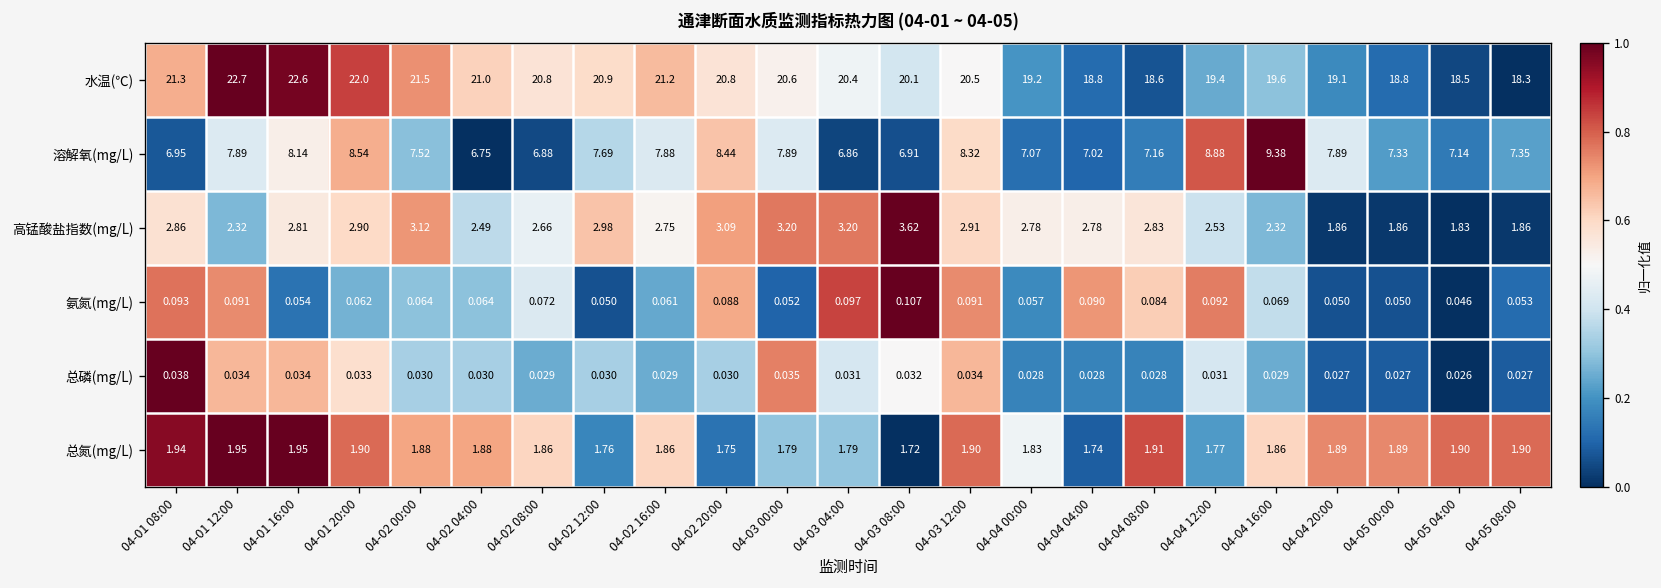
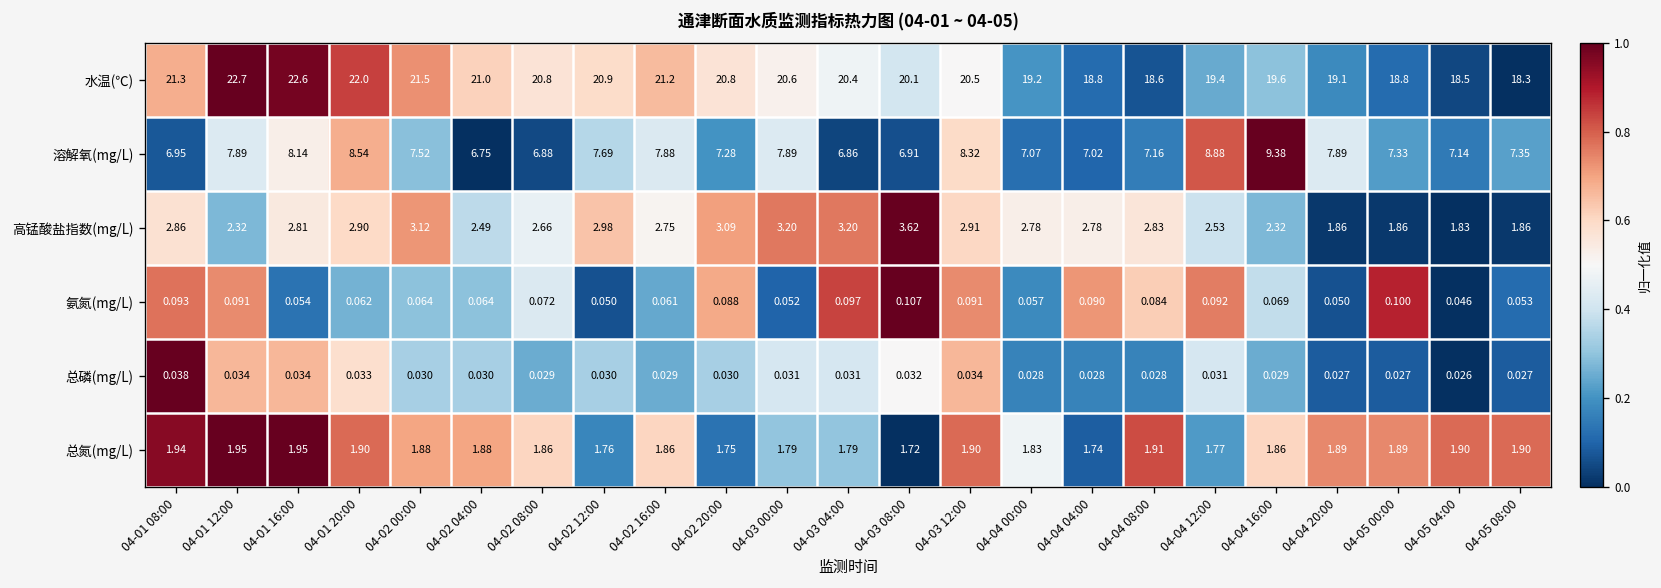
  {
    "水温(℃)": {
      "04-01 08:00": 21.3,
      "04-01 12:00": 22.7,
      "04-01 16:00": 22.6,
      "04-01 20:00": 22.0,
      "04-02 00:00": 21.5,
      "04-02 04:00": 21.0,
      "04-02 08:00": 20.8,
      "04-02 12:00": 20.9,
      "04-02 16:00": 21.2,
      "04-02 20:00": 20.8,
      "04-03 00:00": 20.6,
      "04-03 04:00": 20.4,
      "04-03 08:00": 20.1,
      "04-03 12:00": 20.5,
      "04-04 00:00": 19.2,
      "04-04 04:00": 18.8,
      "04-04 08:00": 18.6,
      "04-04 12:00": 19.4,
      "04-04 16:00": 19.6,
      "04-04 20:00": 19.1,
      "04-05 00:00": 18.8,
      "04-05 04:00": 18.5,
      "04-05 08:00": 18.3
    },
    "溶解氧(mg/L)": {
      "04-01 08:00": 6.95,
      "04-01 12:00": 7.89,
      "04-01 16:00": 8.14,
      "04-01 20:00": 8.54,
      "04-02 00:00": 7.52,
      "04-02 04:00": 6.75,
      "04-02 08:00": 6.88,
      "04-02 12:00": 7.69,
      "04-02 16:00": 7.88,
-     "04-02 20:00": 8.44,
+     "04-02 20:00": 7.28,
      "04-03 00:00": 7.89,
      "04-03 04:00": 6.86,
      "04-03 08:00": 6.91,
      "04-03 12:00": 8.32,
      "04-04 00:00": 7.07,
      "04-04 04:00": 7.02,
      "04-04 08:00": 7.16,
      "04-04 12:00": 8.88,
      "04-04 16:00": 9.38,
      "04-04 20:00": 7.89,
      "04-05 00:00": 7.33,
      "04-05 04:00": 7.14,
      "04-05 08:00": 7.35
    },
    "高锰酸盐指数(mg/L)": {
      "04-01 08:00": 2.86,
      "04-01 12:00": 2.32,
      "04-01 16:00": 2.81,
      "04-01 20:00": 2.90,
      "04-02 00:00": 3.12,
      "04-02 04:00": 2.49,
      "04-02 08:00": 2.66,
      "04-02 12:00": 2.98,
      "04-02 16:00": 2.75,
      "04-02 20:00": 3.09,
      "04-03 00:00": 3.20,
      "04-03 04:00": 3.20,
      "04-03 08:00": 3.62,
      "04-03 12:00": 2.91,
      "04-04 00:00": 2.78,
      "04-04 04:00": 2.78,
      "04-04 08:00": 2.83,
      "04-04 12:00": 2.53,
      "04-04 16:00": 2.32,
      "04-04 20:00": 1.86,
      "04-05 00:00": 1.86,
      "04-05 04:00": 1.83,
      "04-05 08:00": 1.86
    },
    "氨氮(mg/L)": {
      "04-01 08:00": 0.093,
      "04-01 12:00": 0.091,
      "04-01 16:00": 0.054,
      "04-01 20:00": 0.062,
      "04-02 00:00": 0.064,
      "04-02 04:00": 0.064,
      "04-02 08:00": 0.072,
      "04-02 12:00": 0.050,
      "04-02 16:00": 0.061,
      "04-02 20:00": 0.088,
      "04-03 00:00": 0.052,
      "04-03 04:00": 0.097,
      "04-03 08:00": 0.107,
      "04-03 12:00": 0.091,
      "04-04 00:00": 0.057,
      "04-04 04:00": 0.090,
      "04-04 08:00": 0.084,
      "04-04 12:00": 0.092,
      "04-04 16:00": 0.069,
      "04-04 20:00": 0.050,
-     "04-05 00:00": 0.050,
+     "04-05 00:00": 0.100,
      "04-05 04:00": 0.046,
      "04-05 08:00": 0.053
    },
    "总磷(mg/L)": {
      "04-01 08:00": 0.038,
      "04-01 12:00": 0.034,
      "04-01 16:00": 0.034,
      "04-01 20:00": 0.033,
      "04-02 00:00": 0.030,
      "04-02 04:00": 0.030,
      "04-02 08:00": 0.029,
      "04-02 12:00": 0.030,
      "04-02 16:00": 0.029,
      "04-02 20:00": 0.030,
-     "04-03 00:00": 0.035,
+     "04-03 00:00": 0.031,
      "04-03 04:00": 0.031,
      "04-03 08:00": 0.032,
      "04-03 12:00": 0.034,
      "04-04 00:00": 0.028,
      "04-04 04:00": 0.028,
      "04-04 08:00": 0.028,
      "04-04 12:00": 0.031,
      "04-04 16:00": 0.029,
      "04-04 20:00": 0.027,
      "04-05 00:00": 0.027,
      "04-05 04:00": 0.026,
      "04-05 08:00": 0.027
    },
    "总氮(mg/L)": {
      "04-01 08:00": 1.94,
      "04-01 12:00": 1.95,
      "04-01 16:00": 1.95,
      "04-01 20:00": 1.90,
      "04-02 00:00": 1.88,
      "04-02 04:00": 1.88,
      "04-02 08:00": 1.86,
      "04-02 12:00": 1.76,
      "04-02 16:00": 1.86,
      "04-02 20:00": 1.75,
      "04-03 00:00": 1.79,
      "04-03 04:00": 1.79,
      "04-03 08:00": 1.72,
      "04-03 12:00": 1.90,
      "04-04 00:00": 1.83,
      "04-04 04:00": 1.74,
      "04-04 08:00": 1.91,
      "04-04 12:00": 1.77,
      "04-04 16:00": 1.86,
      "04-04 20:00": 1.89,
      "04-05 00:00": 1.89,
      "04-05 04:00": 1.90,
      "04-05 08:00": 1.90
    }
  }
